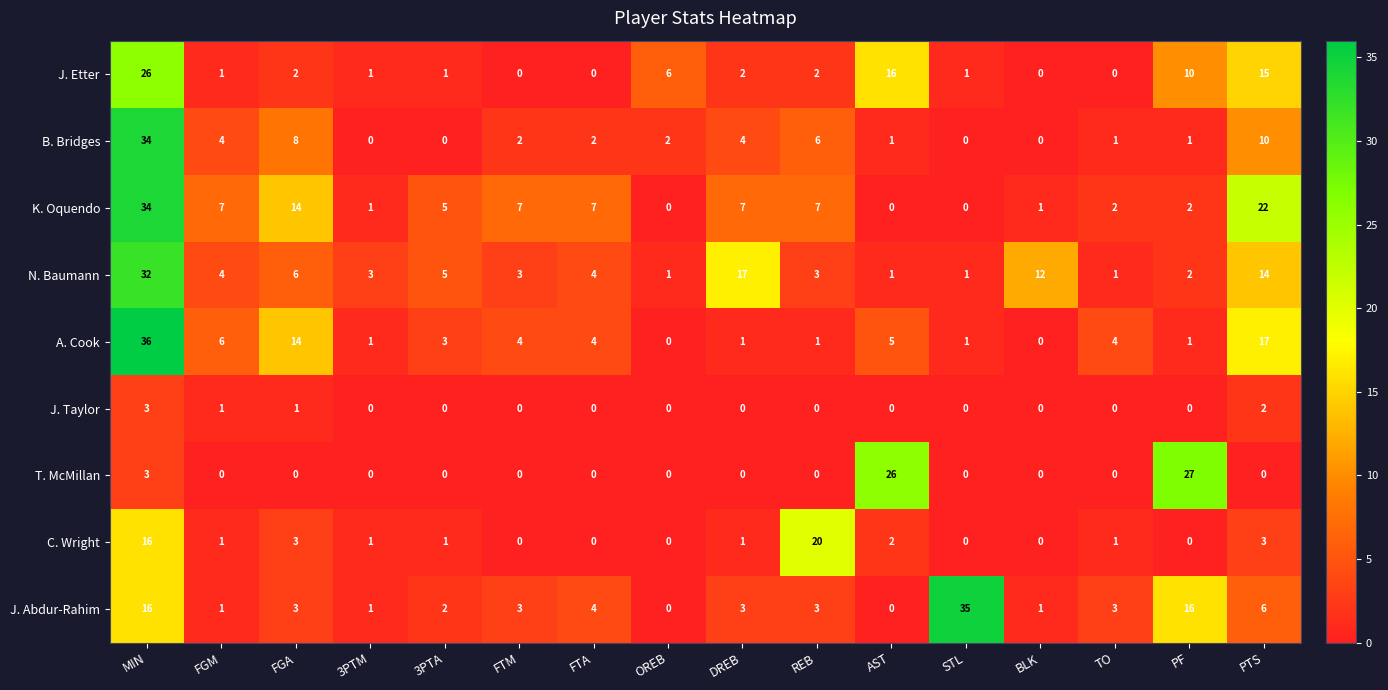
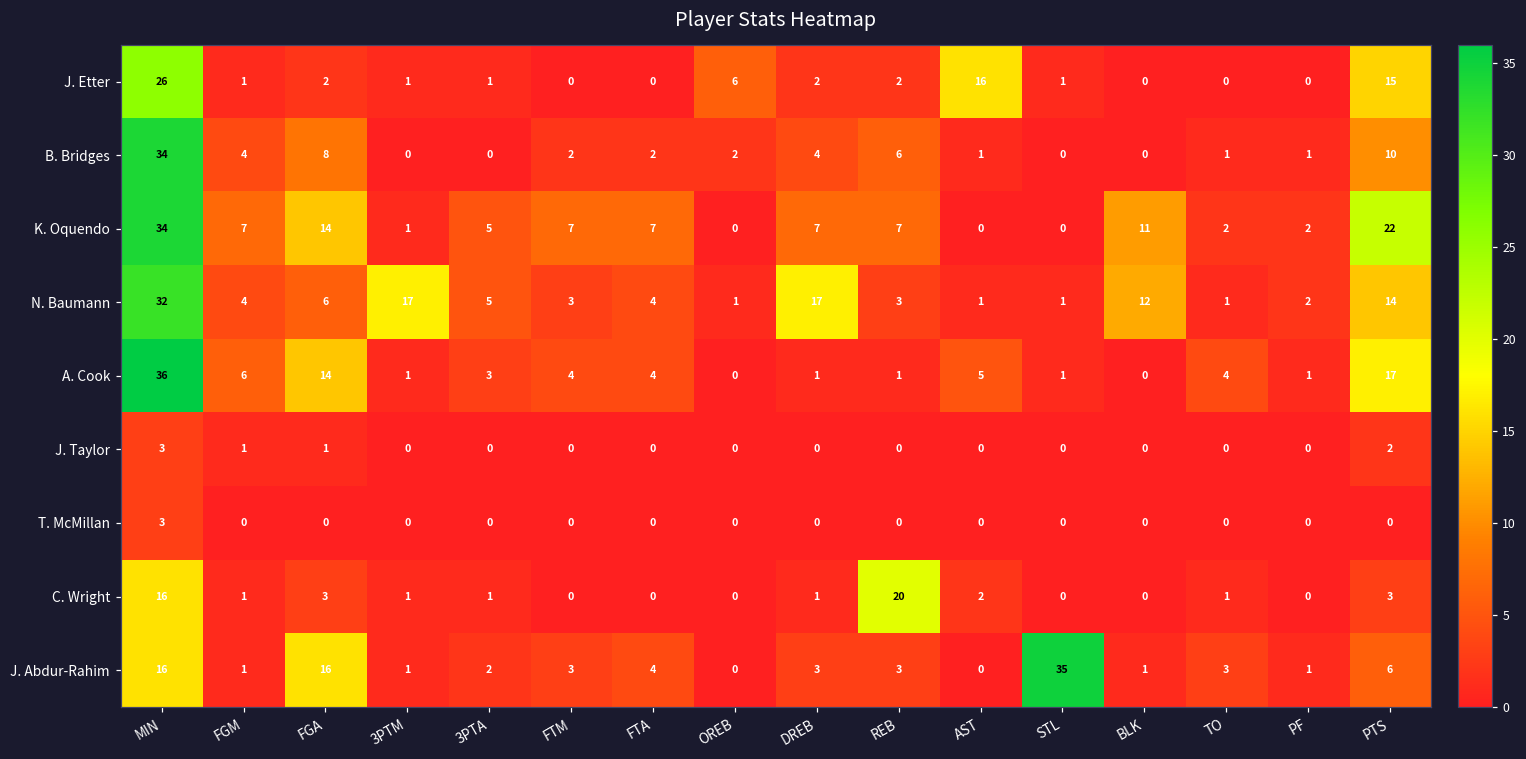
  {
    "J. Etter": {
      "MIN": 26,
      "FGM": 1,
      "FGA": 2,
      "3PTM": 1,
      "3PTA": 1,
      "FTM": 0,
      "FTA": 0,
      "OREB": 6,
      "DREB": 2,
      "REB": 2,
      "AST": 16,
      "STL": 1,
      "BLK": 0,
      "TO": 0,
-     "PF": 10,
+     "PF": 0,
      "PTS": 15
    },
    "B. Bridges": {
      "MIN": 34,
      "FGM": 4,
      "FGA": 8,
      "3PTM": 0,
      "3PTA": 0,
      "FTM": 2,
      "FTA": 2,
      "OREB": 2,
      "DREB": 4,
      "REB": 6,
      "AST": 1,
      "STL": 0,
      "BLK": 0,
      "TO": 1,
      "PF": 1,
      "PTS": 10
    },
    "K. Oquendo": {
      "MIN": 34,
      "FGM": 7,
      "FGA": 14,
      "3PTM": 1,
      "3PTA": 5,
      "FTM": 7,
      "FTA": 7,
      "OREB": 0,
      "DREB": 7,
      "REB": 7,
      "AST": 0,
      "STL": 0,
-     "BLK": 1,
+     "BLK": 11,
      "TO": 2,
      "PF": 2,
      "PTS": 22
    },
    "N. Baumann": {
      "MIN": 32,
      "FGM": 4,
      "FGA": 6,
-     "3PTM": 3,
+     "3PTM": 17,
      "3PTA": 5,
      "FTM": 3,
      "FTA": 4,
      "OREB": 1,
      "DREB": 17,
      "REB": 3,
      "AST": 1,
      "STL": 1,
      "BLK": 12,
      "TO": 1,
      "PF": 2,
      "PTS": 14
    },
    "A. Cook": {
      "MIN": 36,
      "FGM": 6,
      "FGA": 14,
      "3PTM": 1,
      "3PTA": 3,
      "FTM": 4,
      "FTA": 4,
      "OREB": 0,
      "DREB": 1,
      "REB": 1,
      "AST": 5,
      "STL": 1,
      "BLK": 0,
      "TO": 4,
      "PF": 1,
      "PTS": 17
    },
    "J. Taylor": {
      "MIN": 3,
      "FGM": 1,
      "FGA": 1,
      "3PTM": 0,
      "3PTA": 0,
      "FTM": 0,
      "FTA": 0,
      "OREB": 0,
      "DREB": 0,
      "REB": 0,
      "AST": 0,
      "STL": 0,
      "BLK": 0,
      "TO": 0,
      "PF": 0,
      "PTS": 2
    },
    "T. McMillan": {
      "MIN": 3,
      "FGM": 0,
      "FGA": 0,
      "3PTM": 0,
      "3PTA": 0,
      "FTM": 0,
      "FTA": 0,
      "OREB": 0,
      "DREB": 0,
      "REB": 0,
-     "AST": 26,
+     "AST": 0,
      "STL": 0,
      "BLK": 0,
      "TO": 0,
-     "PF": 27,
+     "PF": 0,
      "PTS": 0
    },
    "C. Wright": {
      "MIN": 16,
      "FGM": 1,
      "FGA": 3,
      "3PTM": 1,
      "3PTA": 1,
      "FTM": 0,
      "FTA": 0,
      "OREB": 0,
      "DREB": 1,
      "REB": 20,
      "AST": 2,
      "STL": 0,
      "BLK": 0,
      "TO": 1,
      "PF": 0,
      "PTS": 3
    },
    "J. Abdur-Rahim": {
      "MIN": 16,
      "FGM": 1,
-     "FGA": 3,
+     "FGA": 16,
      "3PTM": 1,
      "3PTA": 2,
      "FTM": 3,
      "FTA": 4,
      "OREB": 0,
      "DREB": 3,
      "REB": 3,
      "AST": 0,
      "STL": 35,
      "BLK": 1,
      "TO": 3,
-     "PF": 16,
+     "PF": 1,
      "PTS": 6
    }
  }
